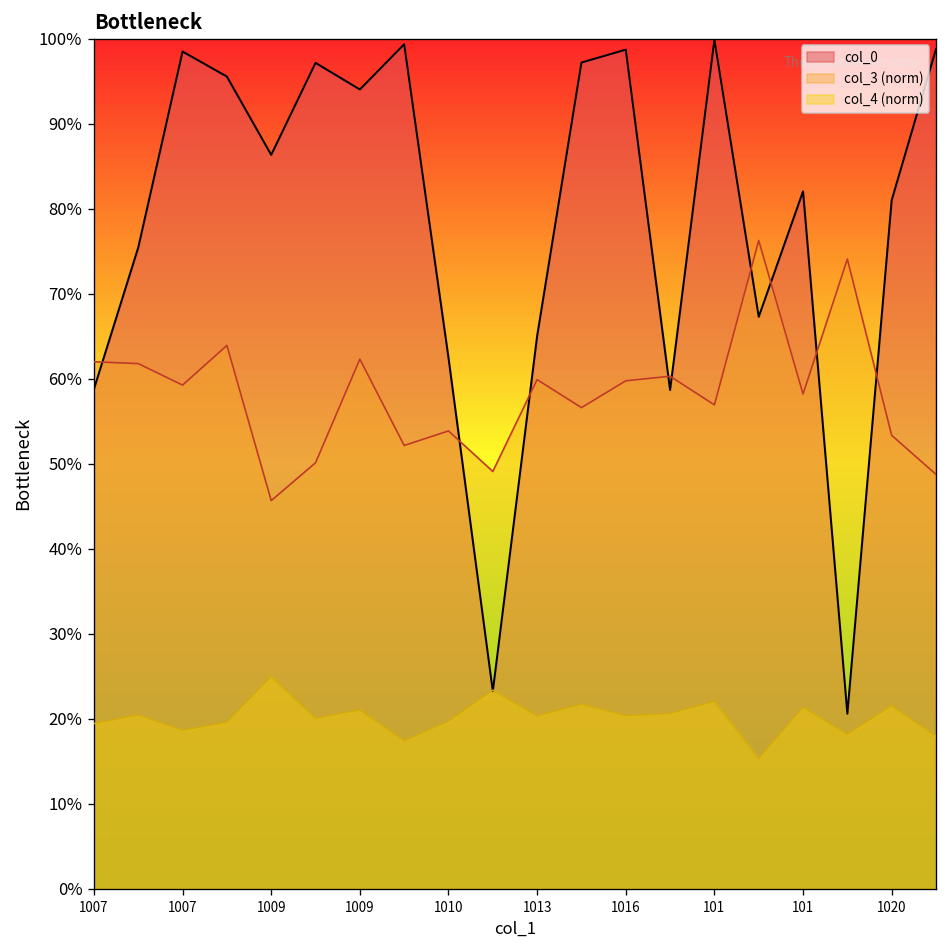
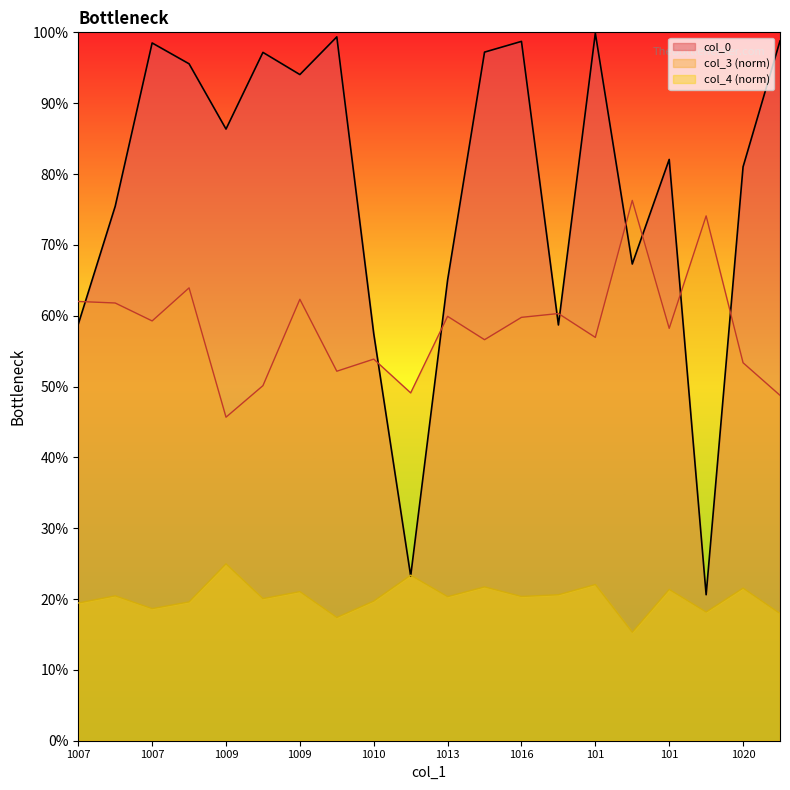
  {
    "col_0": {
-     "1010": "62%",
+     "1010": "57%",
      "1013": "65%",
      "1016": "99%",
      "1020": "81%"
    }
  }
